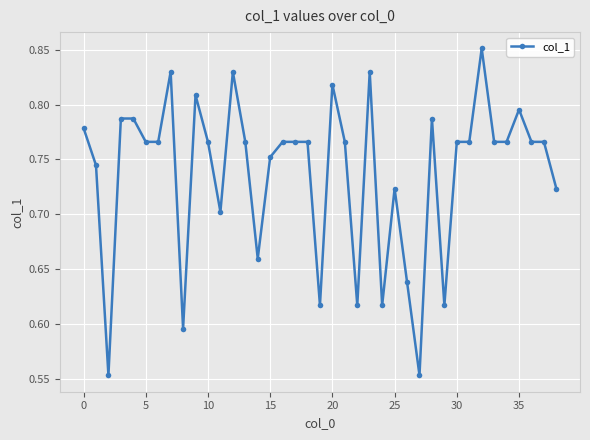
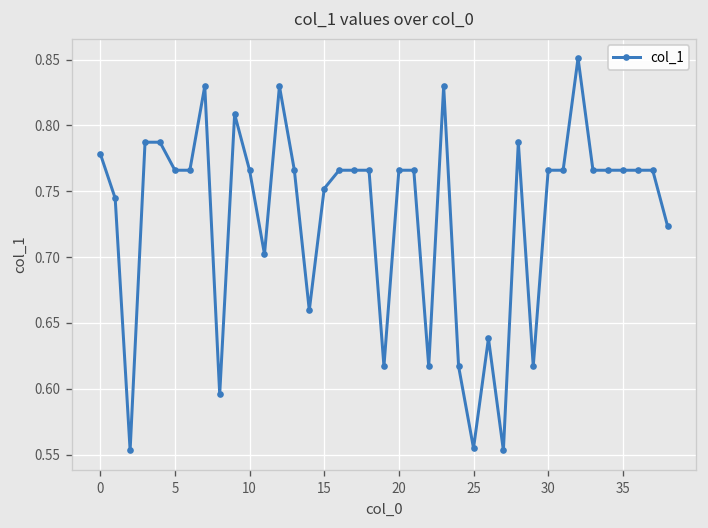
  {
    "0": 0.779,
    "5": 0.766,
    "10": 0.766,
    "15": 0.752,
-   "20": 0.818,
-   "25": 0.723,
+   "20": 0.766,
+   "25": 0.555,
    "30": 0.766,
-   "35": 0.795
+   "35": 0.766
  }
